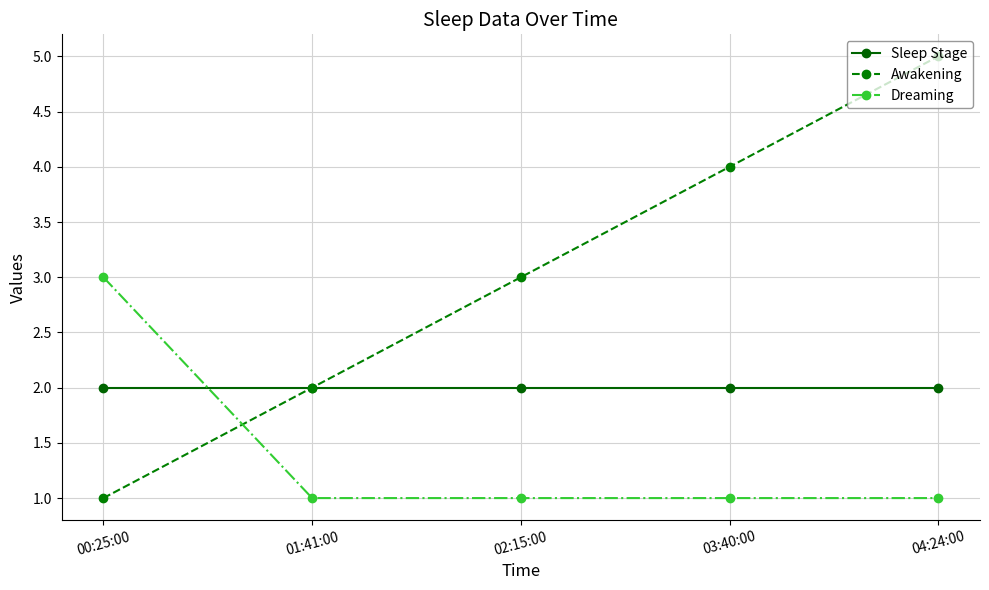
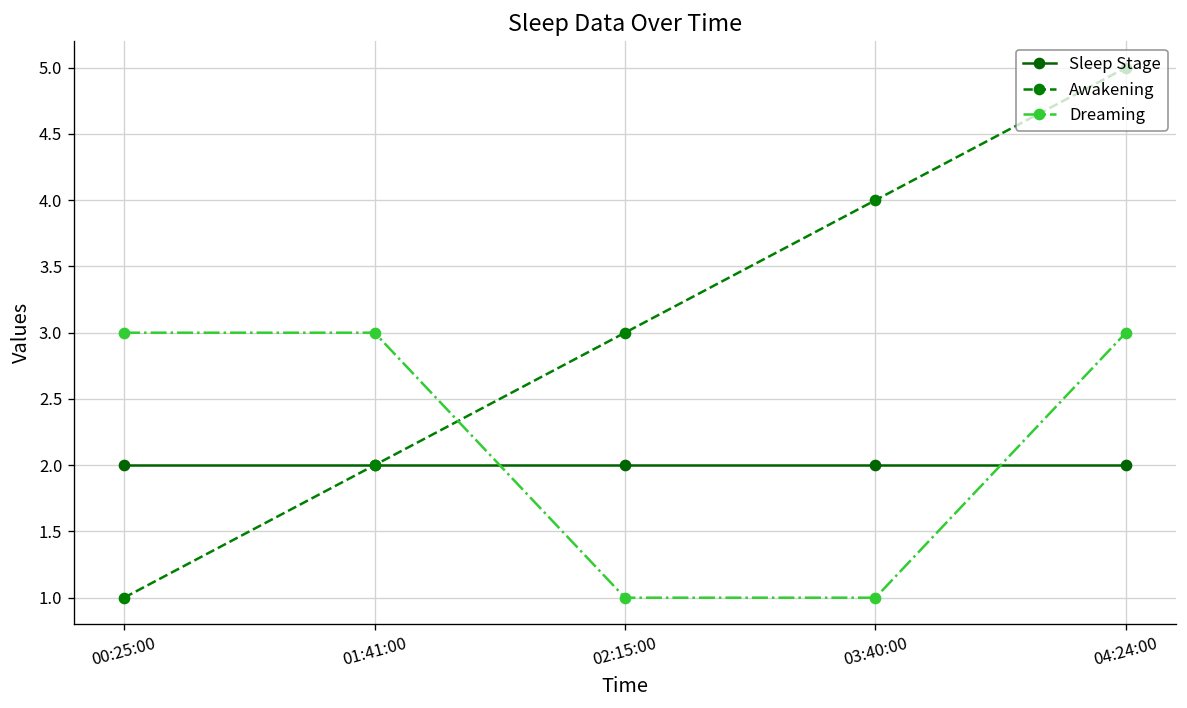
  {
    "Dreaming": {
      "00:25:00": 3,
-     "01:41:00": 1,
+     "01:41:00": 3,
      "02:15:00": 1,
      "03:40:00": 1,
-     "04:24:00": 1
+     "04:24:00": 3
    }
  }
